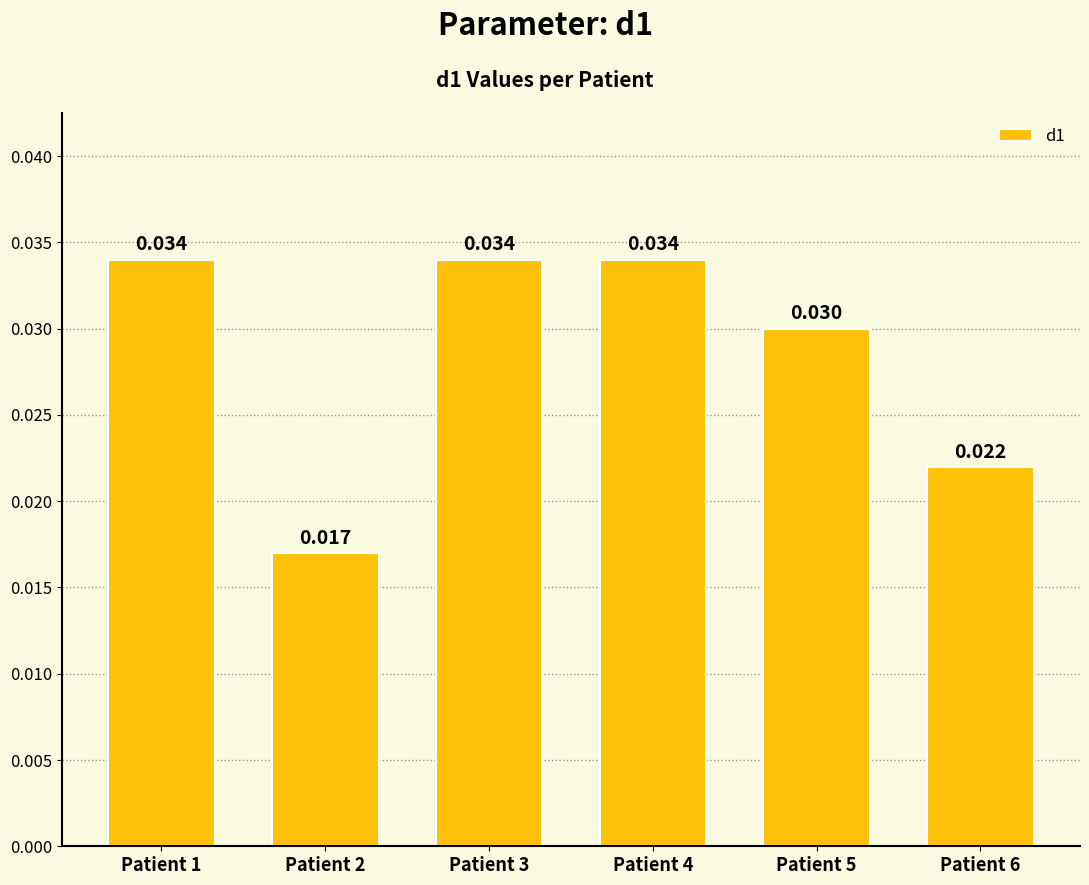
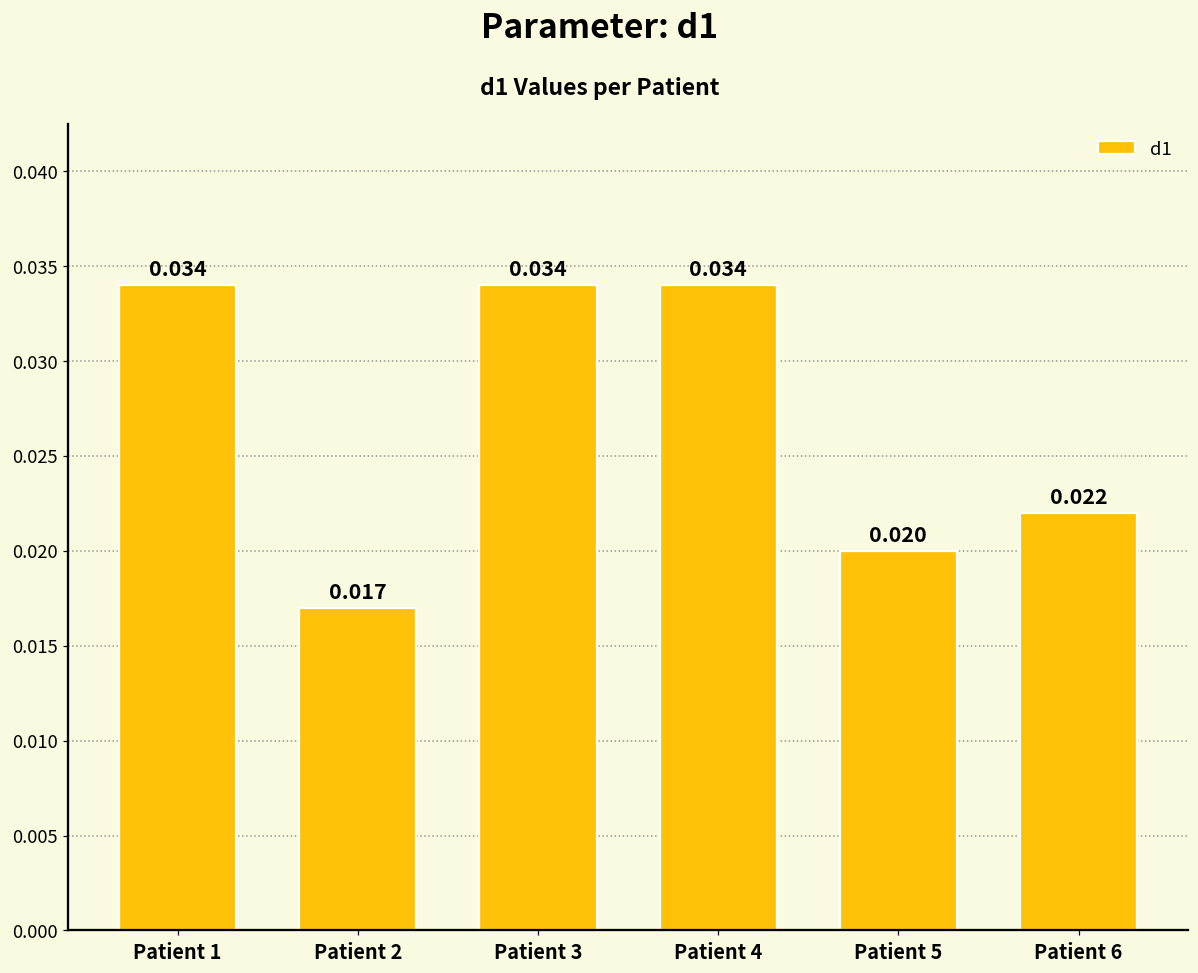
  {
    "Patient 1": 0.034,
    "Patient 2": 0.017,
    "Patient 3": 0.034,
    "Patient 4": 0.034,
-   "Patient 5": 0.030,
+   "Patient 5": 0.020,
    "Patient 6": 0.022
  }
